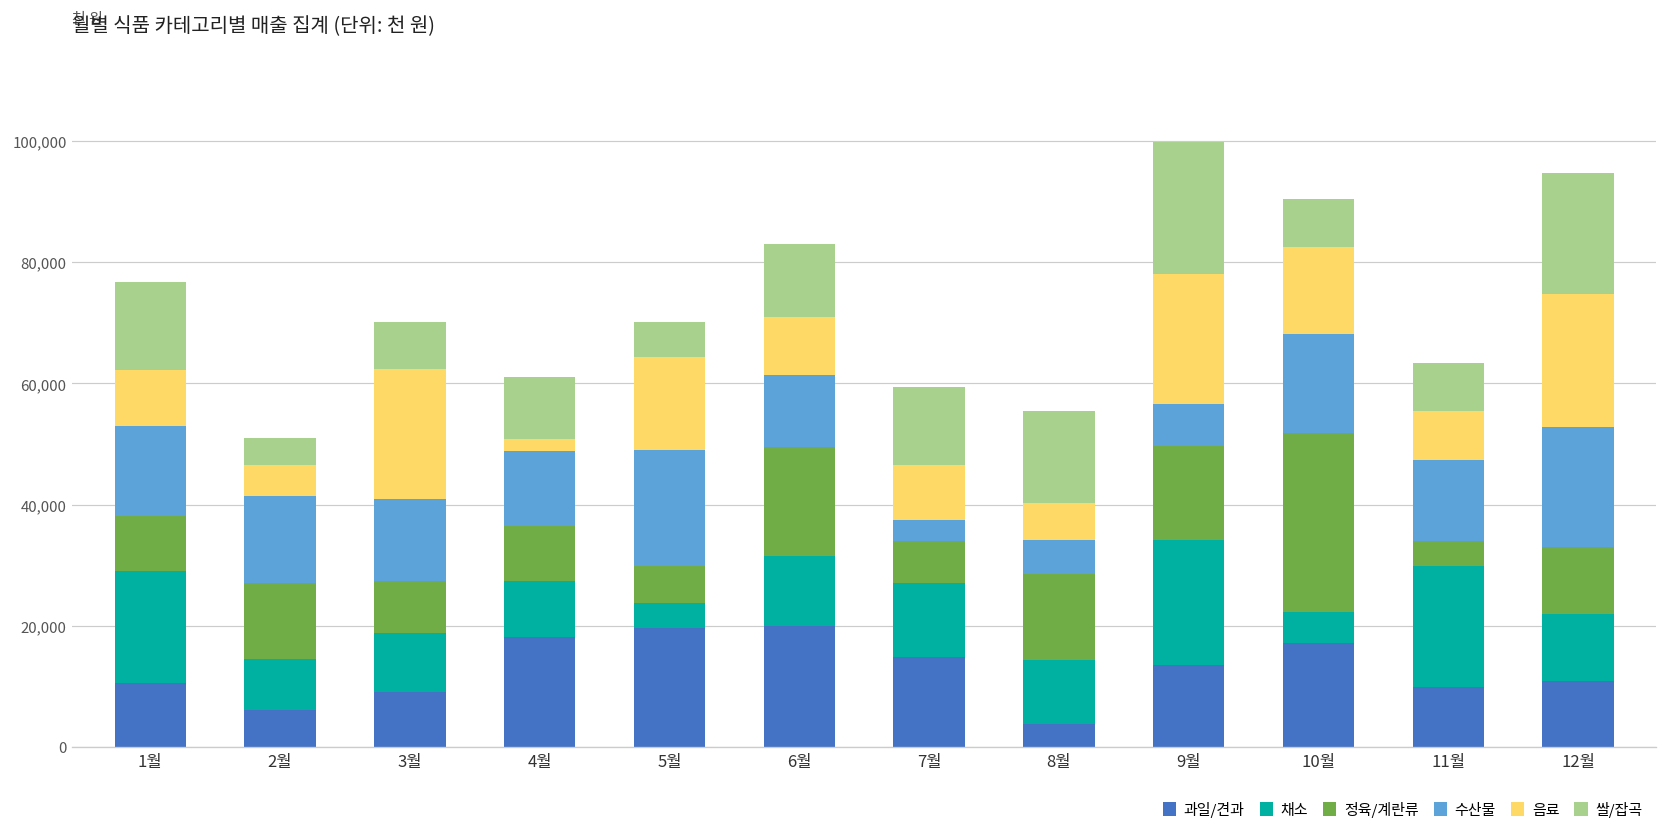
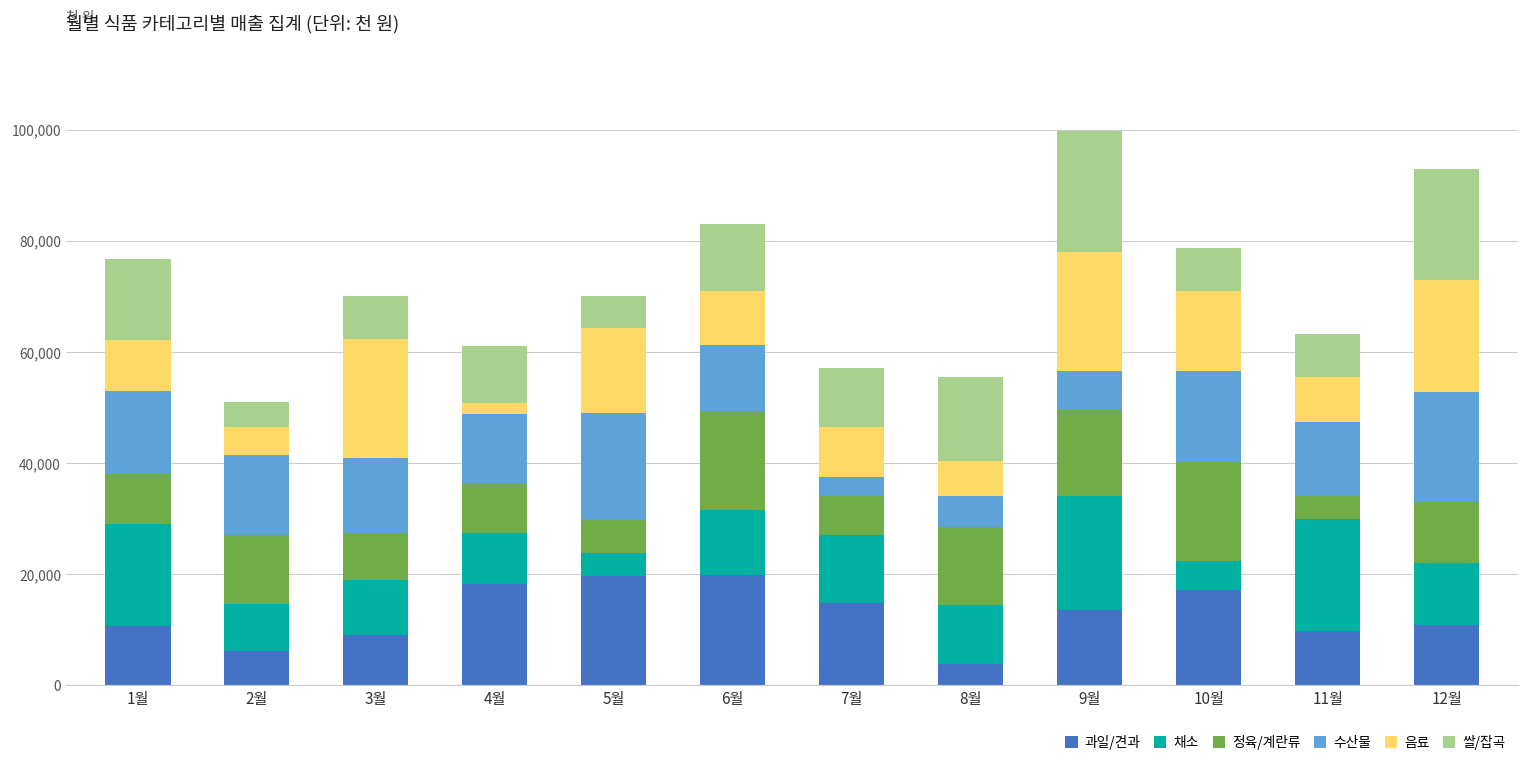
  {
    "채소": {
      "1월": "19,000",
      "2월": "8,000",
      "3월": "10,000",
      "4월": "9,000",
      "5월": "4,000",
      "6월": "12,000",
      "7월": "12,000",
      "8월": "11,000",
      "9월": "21,000",
      "10월": "5,000",
      "11월": "20,000",
      "12월": "11,000"
    },
    "정육/계란류": {
      "1월": "9,000",
      "2월": "12,000",
      "3월": "8,000",
      "4월": "9,000",
      "5월": "6,000",
      "6월": "18,000",
      "7월": "7,000",
      "8월": "14,000",
      "9월": "16,000",
-     "10월": "29,000",
+     "10월": "18,000",
      "11월": "4,000",
      "12월": "11,000"
    },
    "음료": {
      "1월": "9,000",
      "2월": "5,000",
      "3월": "21,000",
      "4월": "2,000",
      "5월": "15,000",
      "6월": "10,000",
      "7월": "9,000",
      "8월": "6,000",
      "9월": "21,000",
      "10월": "14,000",
      "11월": "8,000",
-     "12월": "22,000"
+     "12월": "20,000"
    },
    "쌀/잡곡": {
      "1월": "15,000",
      "2월": "4,000",
      "3월": "8,000",
      "4월": "10,000",
      "5월": "6,000",
      "6월": "12,000",
-     "7월": "13,000",
+     "7월": "11,000",
      "8월": "15,000",
      "9월": "22,000",
      "10월": "8,000",
      "11월": "8,000",
      "12월": "20,000"
    }
  }
